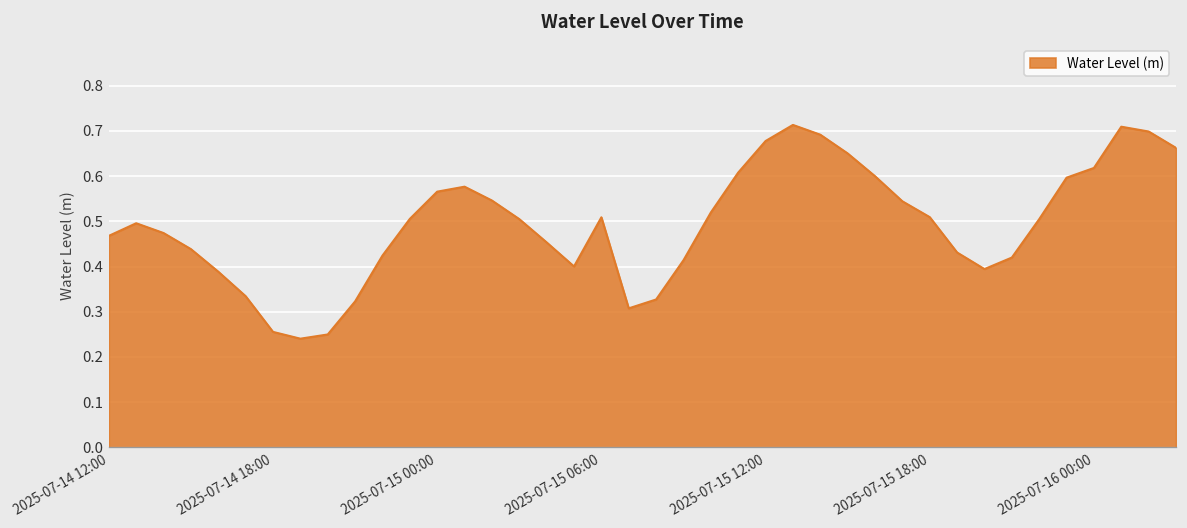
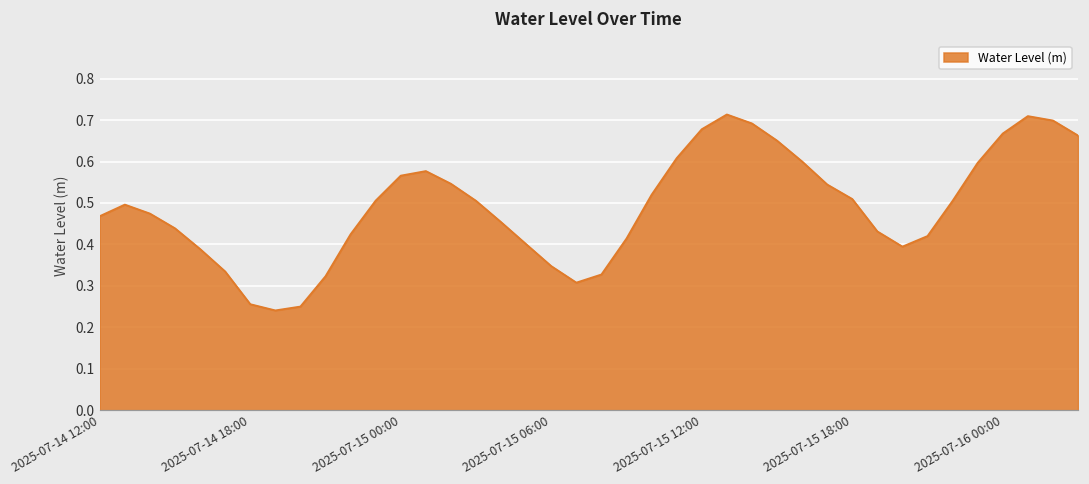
  {
    "2025-07-14 12:00": 0.47,
    "2025-07-14 18:00": 0.26,
    "2025-07-15 00:00": 0.57,
-   "2025-07-15 06:00": 0.51,
+   "2025-07-15 06:00": 0.35,
    "2025-07-15 12:00": 0.68,
    "2025-07-15 18:00": 0.51,
-   "2025-07-16 00:00": 0.62
+   "2025-07-16 00:00": 0.67
  }
